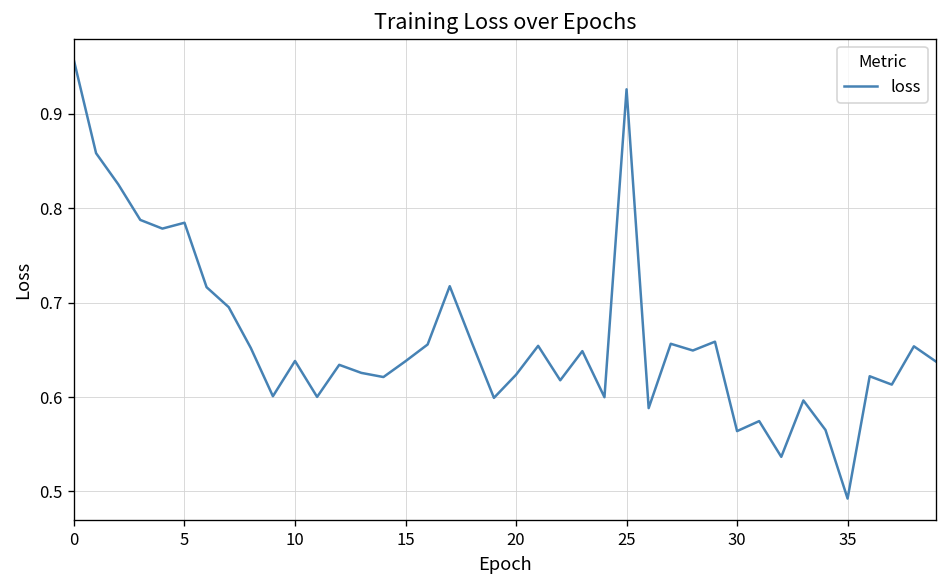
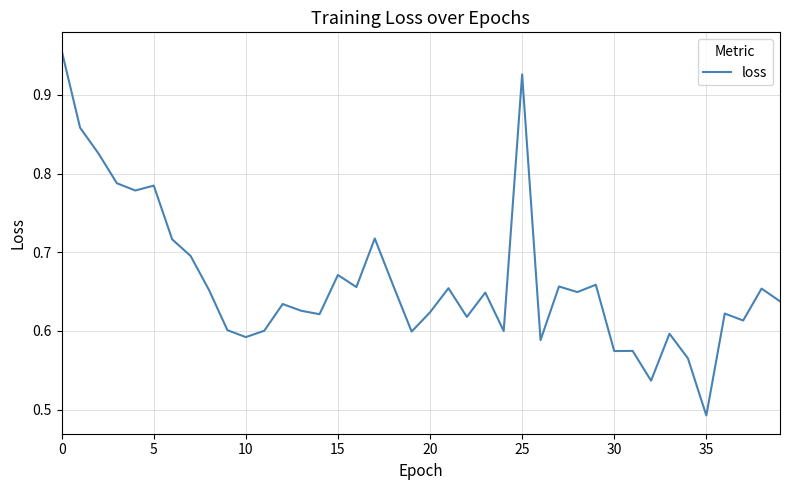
  {
    "0": 0.96,
    "5": 0.78,
-   "10": 0.64,
-   "15": 0.64,
+   "10": 0.59,
+   "15": 0.67,
    "20": 0.62,
    "25": 0.93,
-   "30": 0.56,
+   "30": 0.57,
    "35": 0.49
  }
